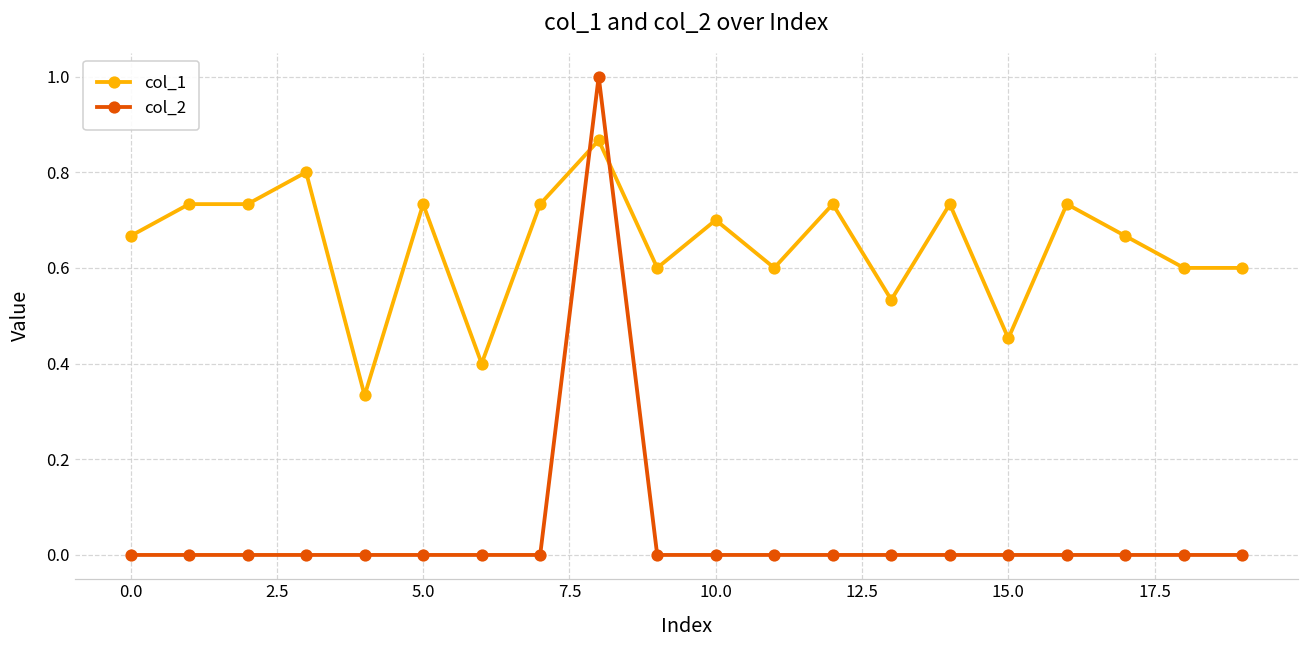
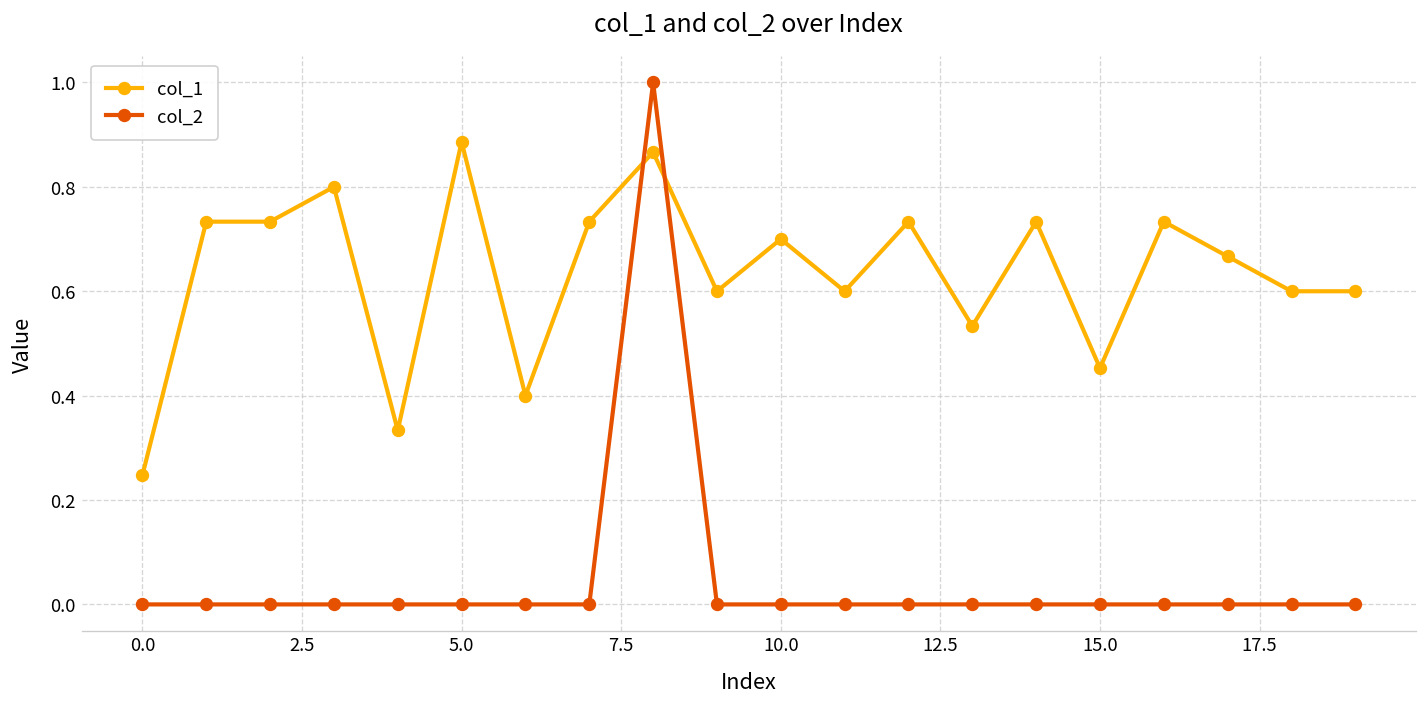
  {
    "col_1": {
-     "0.0": 0.67,
-     "5.0": 0.73,
+     "0.0": 0.25,
+     "5.0": 0.89,
      "10.0": 0.70,
      "15.0": 0.45
    },
    "col_2": {
      "0.0": 0.00,
      "5.0": 0.00,
      "10.0": 0.00,
      "15.0": 0.00
    }
  }
